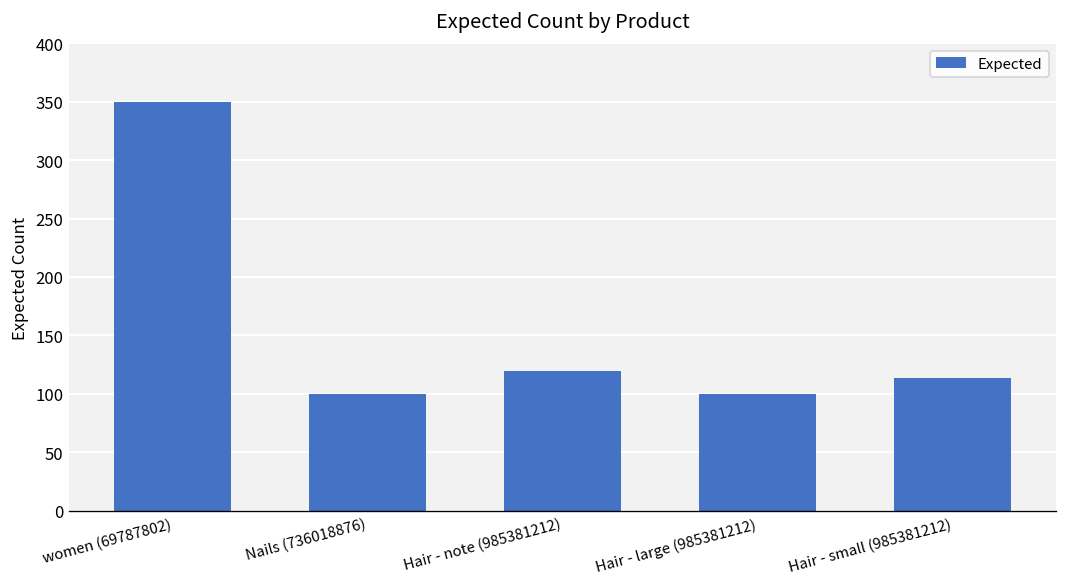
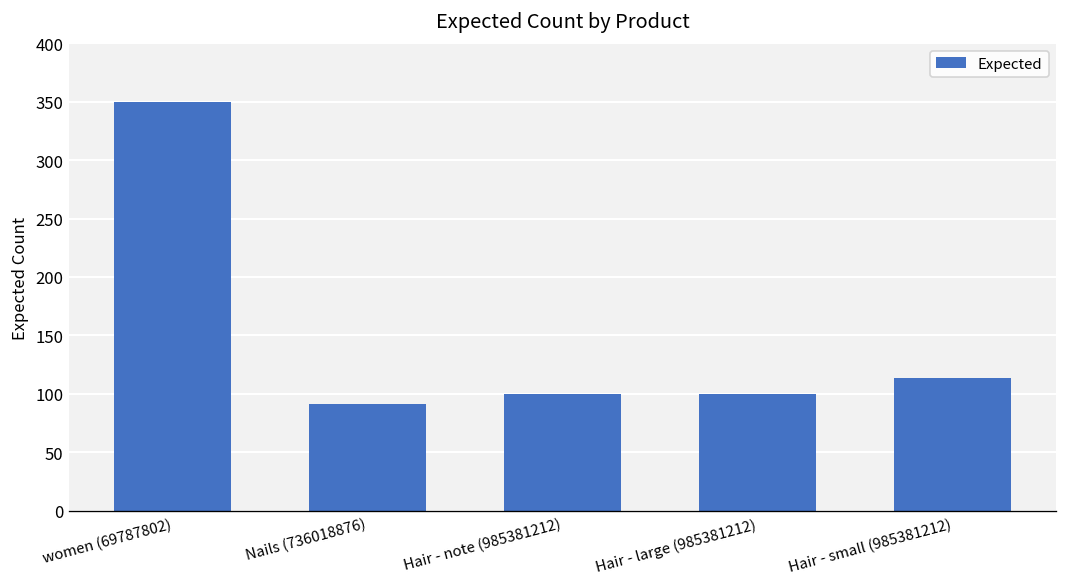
  {
    "women (69787802)": 350,
-   "Nails (736018876)": 100,
-   "Hair - note (985381212)": 120,
+   "Nails (736018876)": 90,
+   "Hair - note (985381212)": 100,
    "Hair - large (985381212)": 100,
    "Hair - small (985381212)": 110
  }
